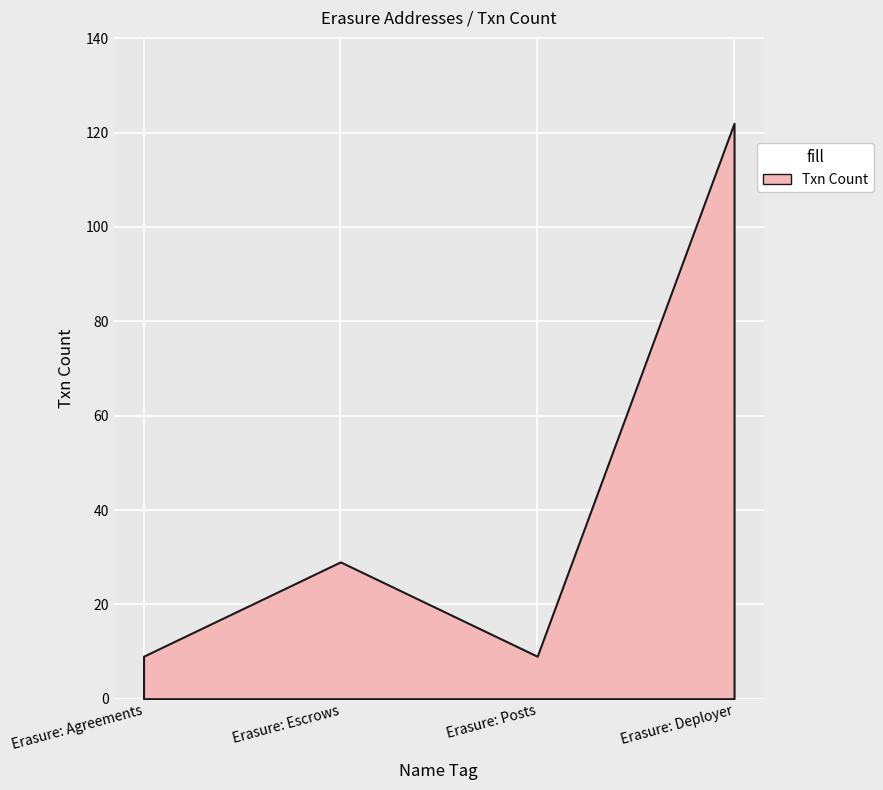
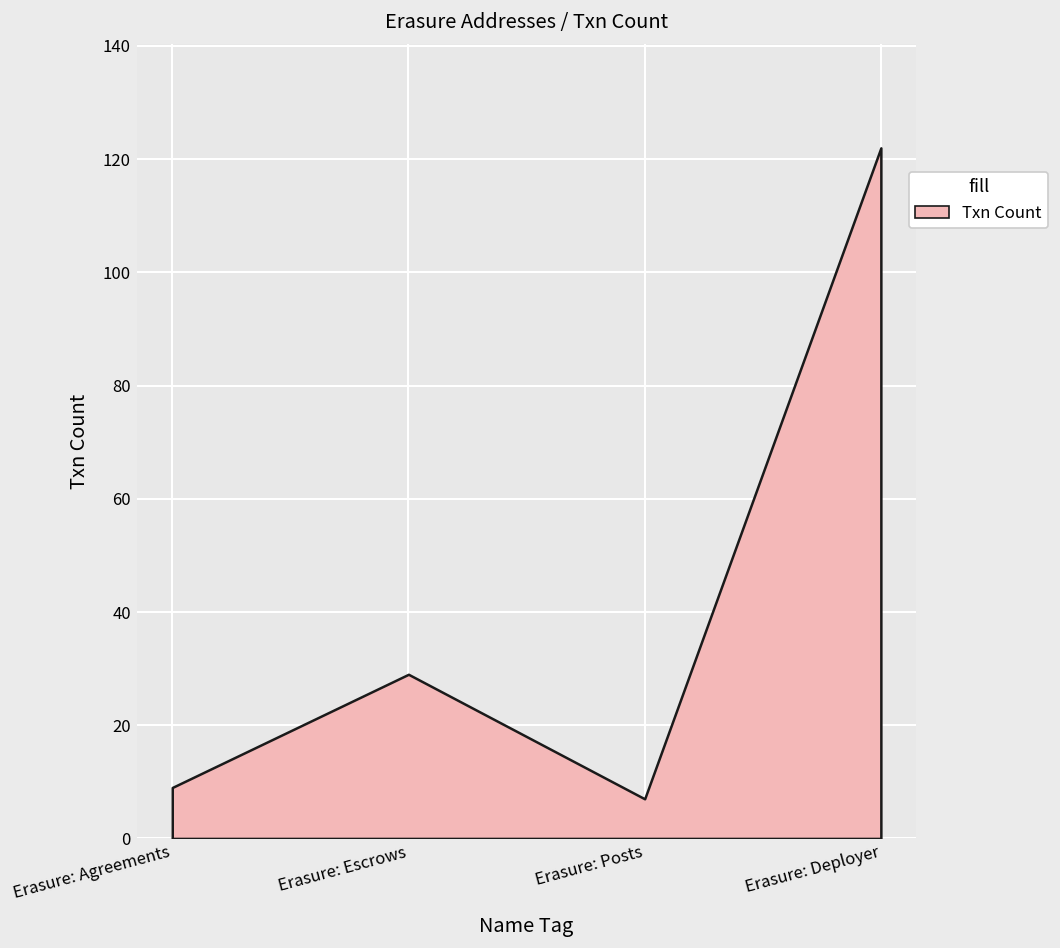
  {
    "Erasure: Agreements": 9,
    "Erasure: Escrows": 29,
-   "Erasure: Posts": 9,
+   "Erasure: Posts": 7,
    "Erasure: Deployer": 122
  }
